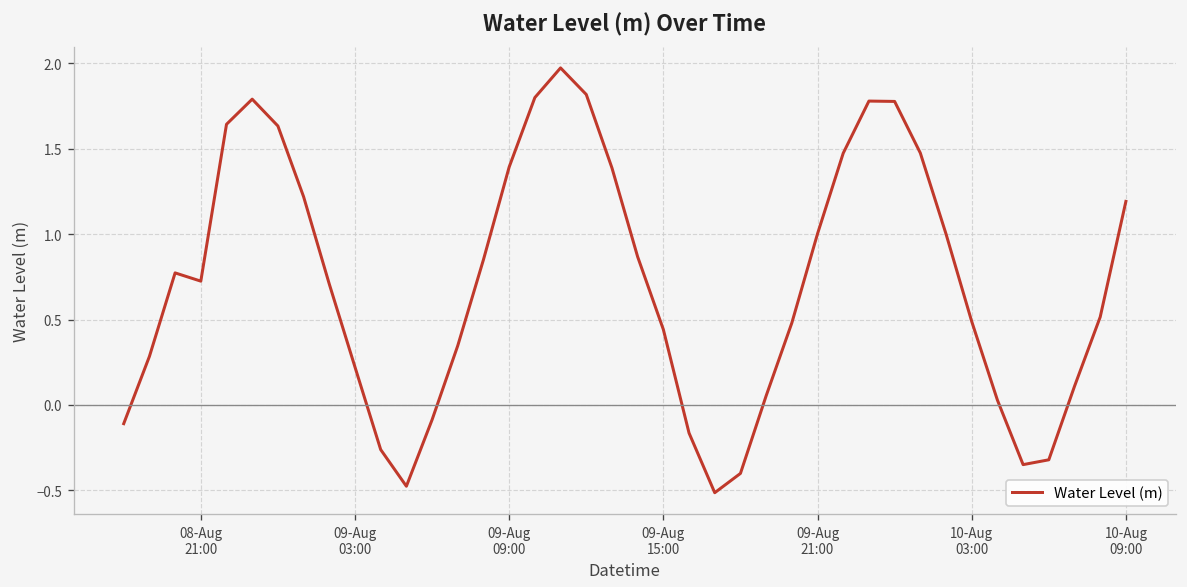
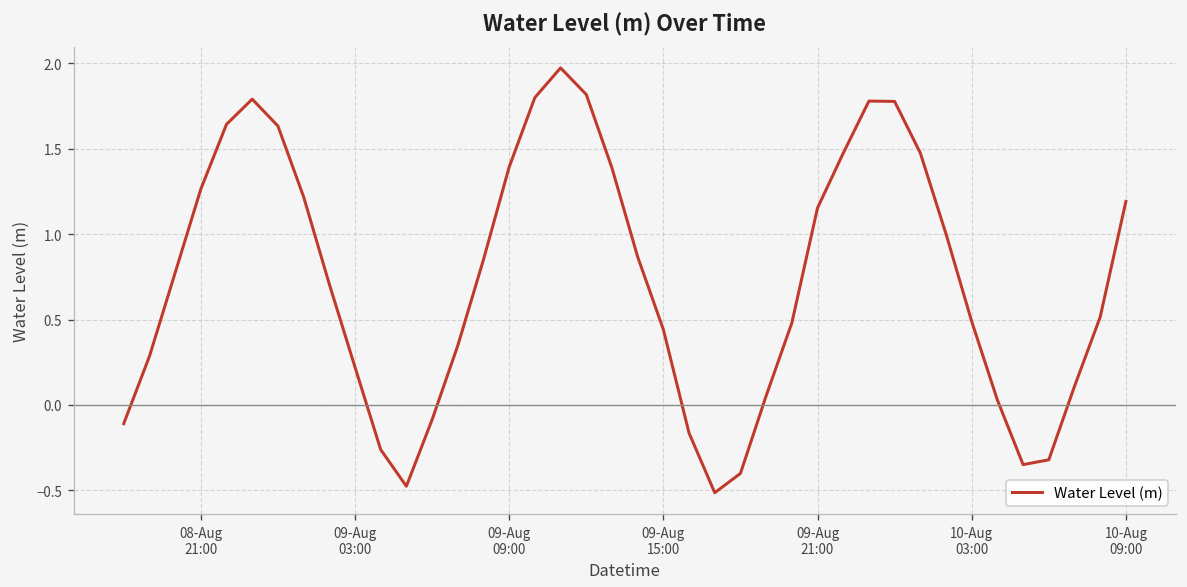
  {
-   "08-Aug 21:00": 0.73,
+   "08-Aug 21:00": 1.26,
    "09-Aug 03:00": 0.22,
    "09-Aug 09:00": 1.39,
    "09-Aug 15:00": 0.44,
-   "09-Aug 21:00": 1.00,
+   "09-Aug 21:00": 1.15,
    "10-Aug 03:00": 0.49,
    "10-Aug 09:00": 1.19
  }
